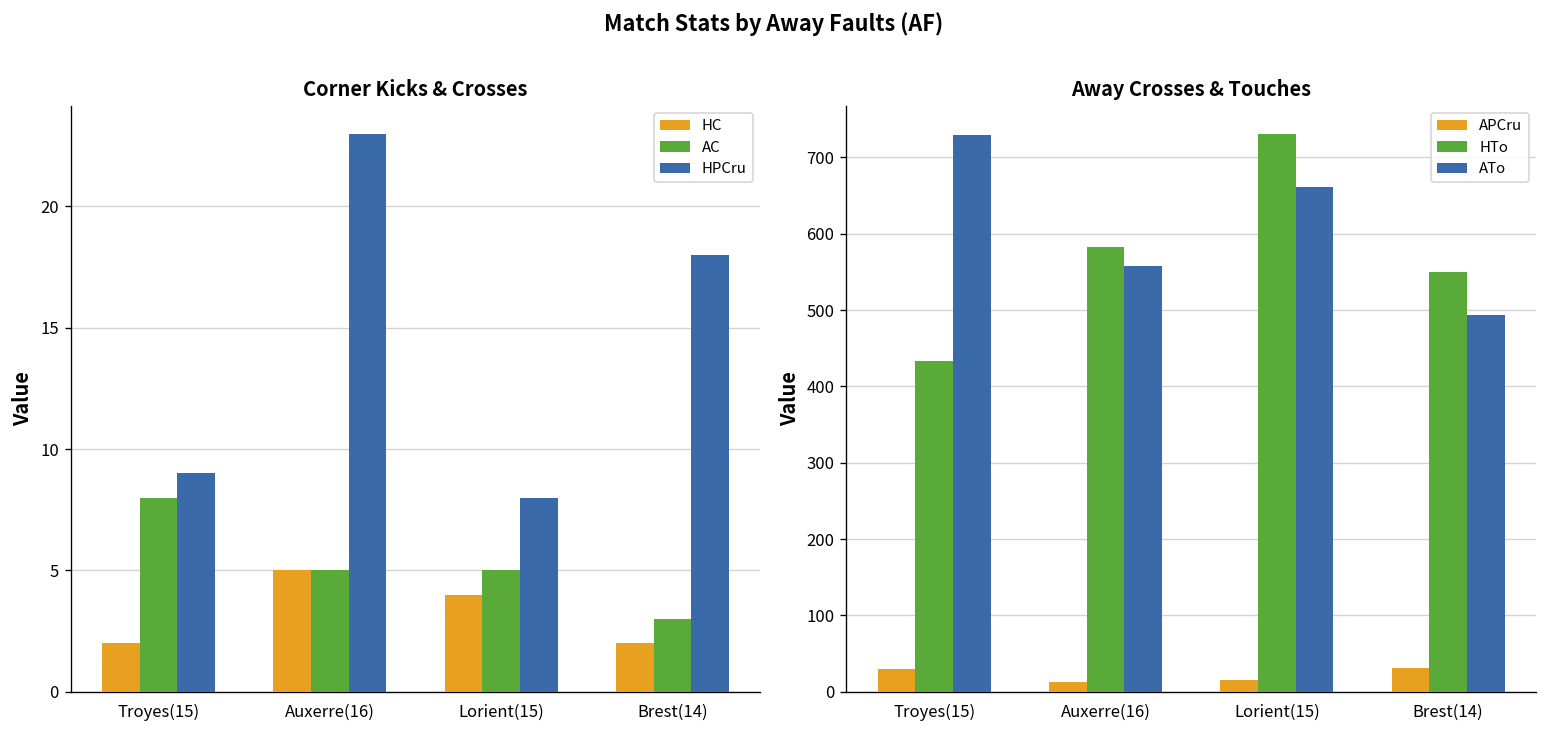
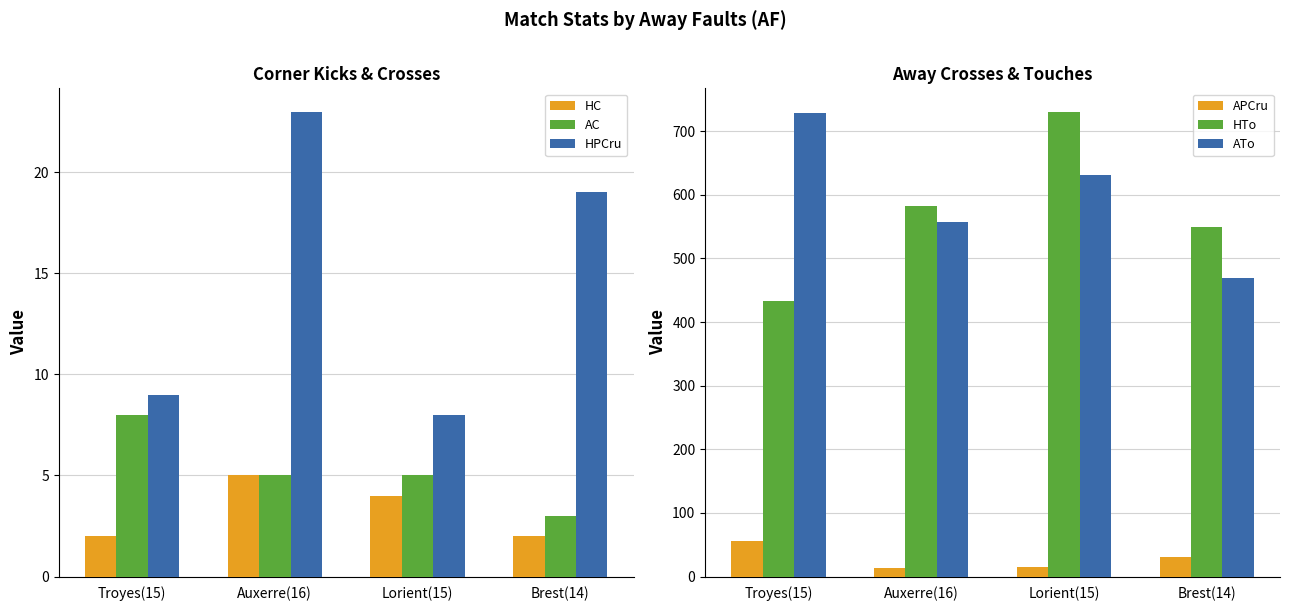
  {
    "Corner Kicks & Crosses": {
      "HC": {
        "Troyes(15)": 2,
        "Auxerre(16)": 5,
        "Lorient(15)": 4,
        "Brest(14)": 2
      },
      "AC": {
        "Troyes(15)": 8,
        "Auxerre(16)": 5,
        "Lorient(15)": 5,
        "Brest(14)": 3
      },
      "HPCru": {
        "Troyes(15)": 9,
        "Auxerre(16)": 23,
        "Lorient(15)": 8,
-       "Brest(14)": 18
+       "Brest(14)": 19
      }
    },
    "Away Crosses & Touches": {
      "APCru": {
-       "Troyes(15)": 30,
+       "Troyes(15)": 60,
        "Auxerre(16)": 10,
        "Lorient(15)": 20,
        "Brest(14)": 30
      },
      "HTo": {
        "Troyes(15)": 430,
        "Auxerre(16)": 580,
        "Lorient(15)": 730,
        "Brest(14)": 550
      },
      "ATo": {
        "Troyes(15)": 730,
        "Auxerre(16)": 560,
-       "Lorient(15)": 660,
-       "Brest(14)": 490
+       "Lorient(15)": 630,
+       "Brest(14)": 470
      }
    }
  }
